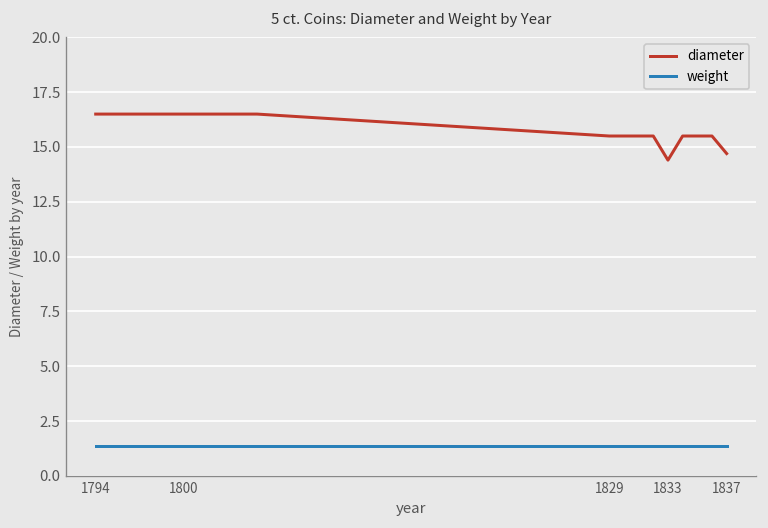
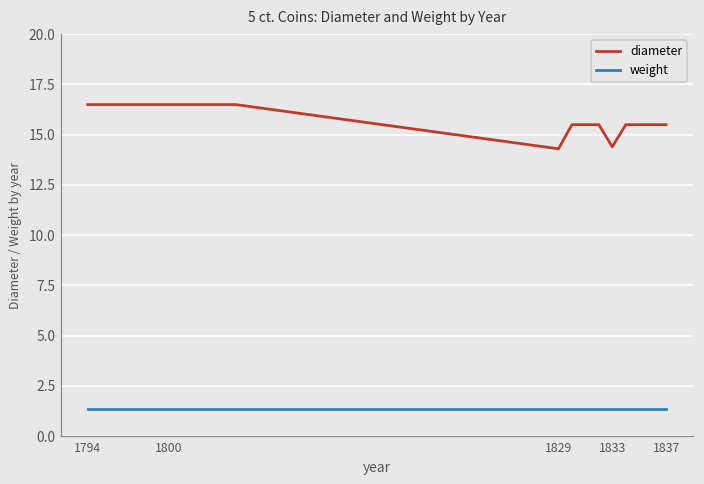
  {
    "diameter": {
      "1794": 16.5,
      "1800": 16.5,
-     "1829": 15.5,
+     "1829": 14.3,
      "1833": 14.4,
-     "1837": 14.7
+     "1837": 15.5
    },
    "weight": {
      "1794": 1.4,
      "1800": 1.4,
      "1829": 1.4,
      "1833": 1.4,
      "1837": 1.4
    }
  }
